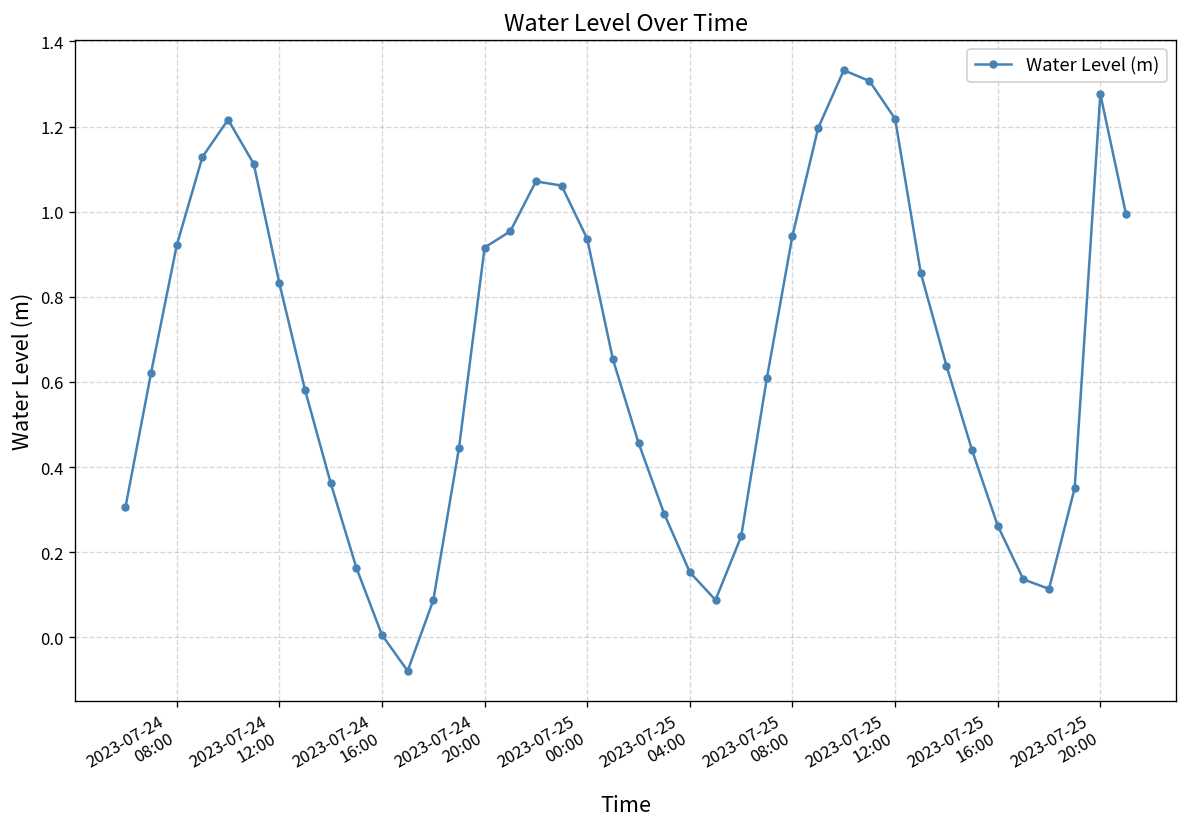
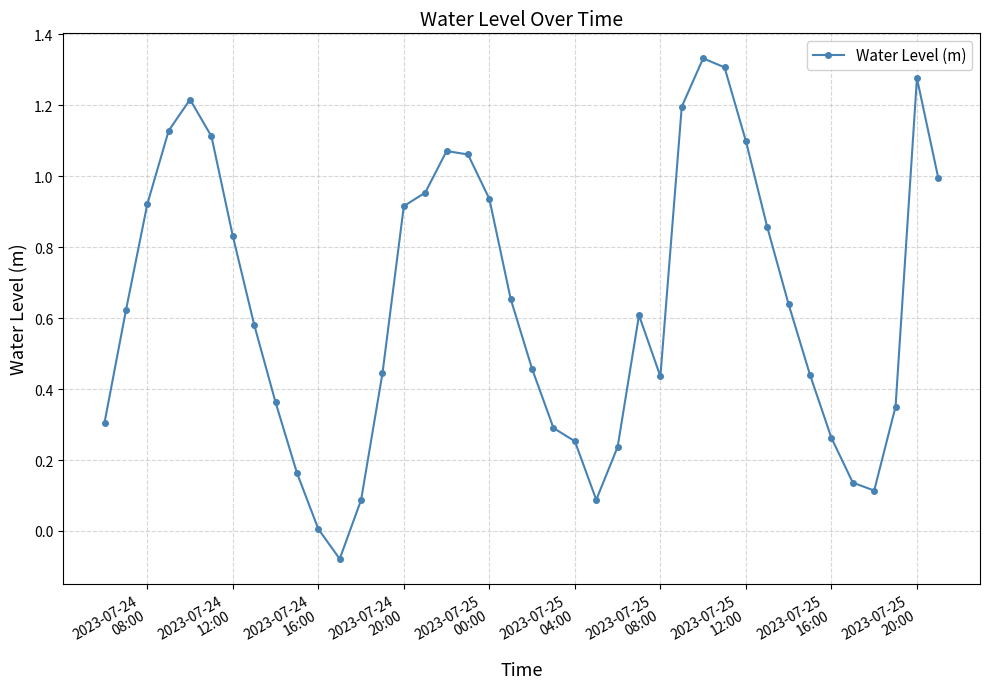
  {
    "2023-07-24 08:00": 0.92,
    "2023-07-24 12:00": 0.83,
    "2023-07-24 16:00": 0.01,
    "2023-07-24 20:00": 0.92,
    "2023-07-25 00:00": 0.94,
-   "2023-07-25 04:00": 0.15,
-   "2023-07-25 08:00": 0.94,
-   "2023-07-25 12:00": 1.22,
+   "2023-07-25 04:00": 0.25,
+   "2023-07-25 08:00": 0.44,
+   "2023-07-25 12:00": 1.10,
    "2023-07-25 16:00": 0.26,
    "2023-07-25 20:00": 1.28
  }
